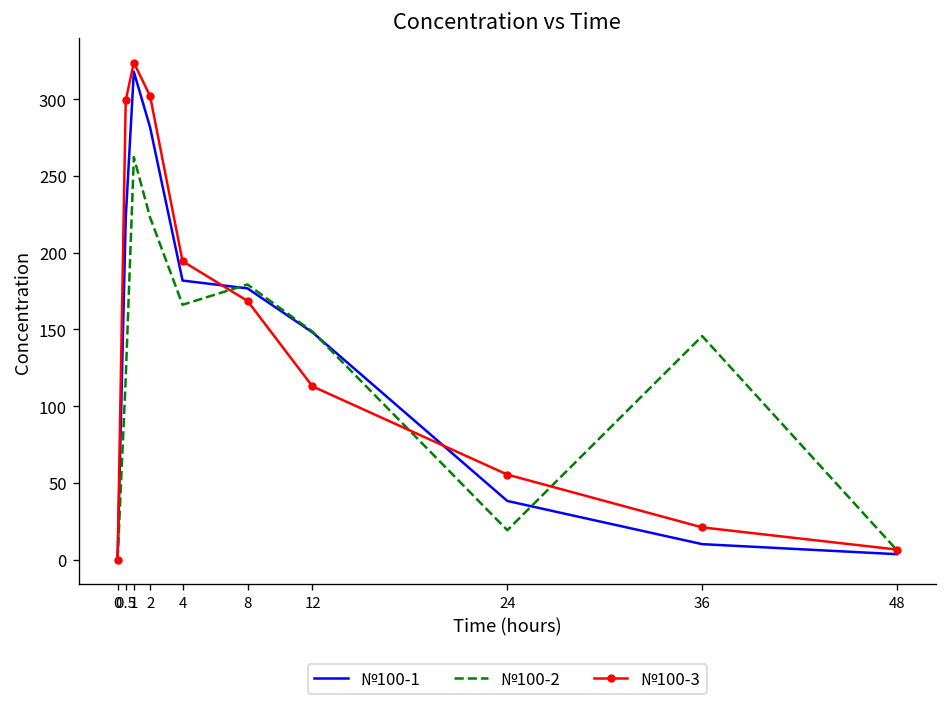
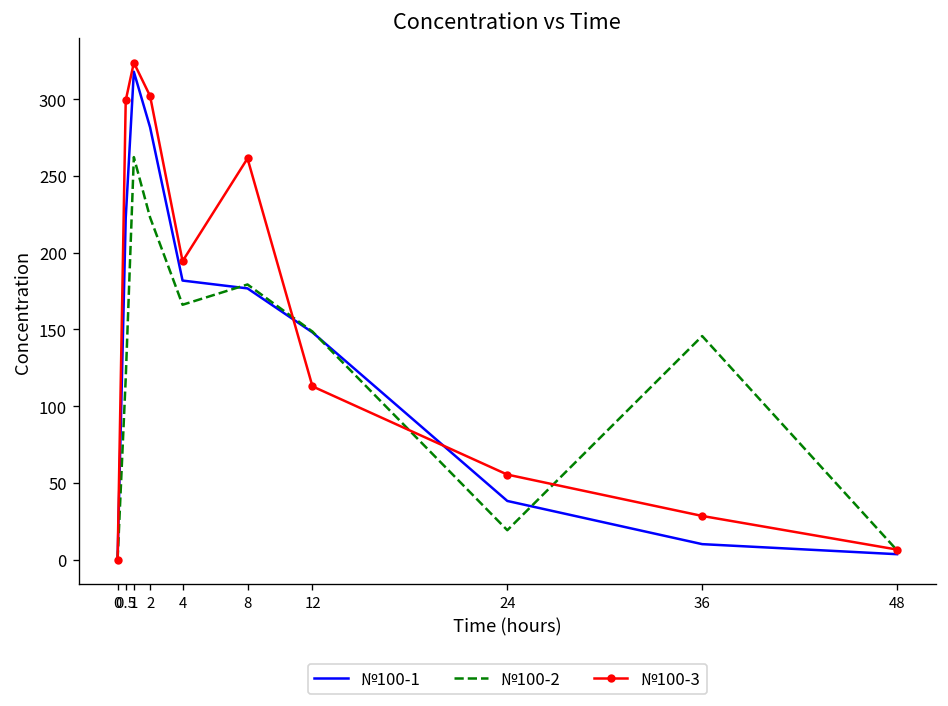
  {
    "№100-1": {
      "2": 282,
      "4": 182,
      "8": 177,
      "24": 38,
      "36": 10,
      "48": 4
    },
    "№100-2": {
      "2": 223,
      "4": 166,
      "8": 179,
      "24": 19,
      "36": 146
    },
    "№100-3": {
      "2": 302,
      "4": 194,
-     "8": 169,
+     "8": 261,
      "12": 113,
      "24": 55,
-     "36": 21
+     "36": 28
    }
  }
